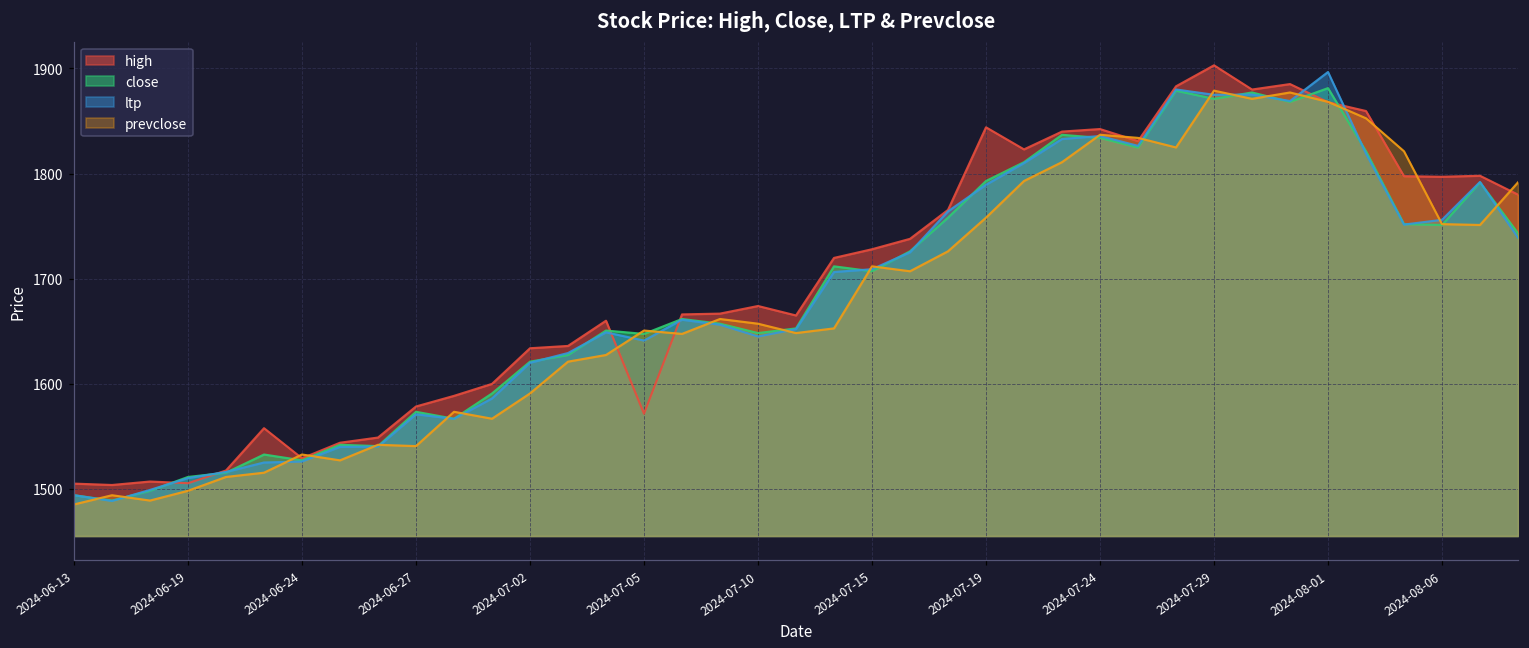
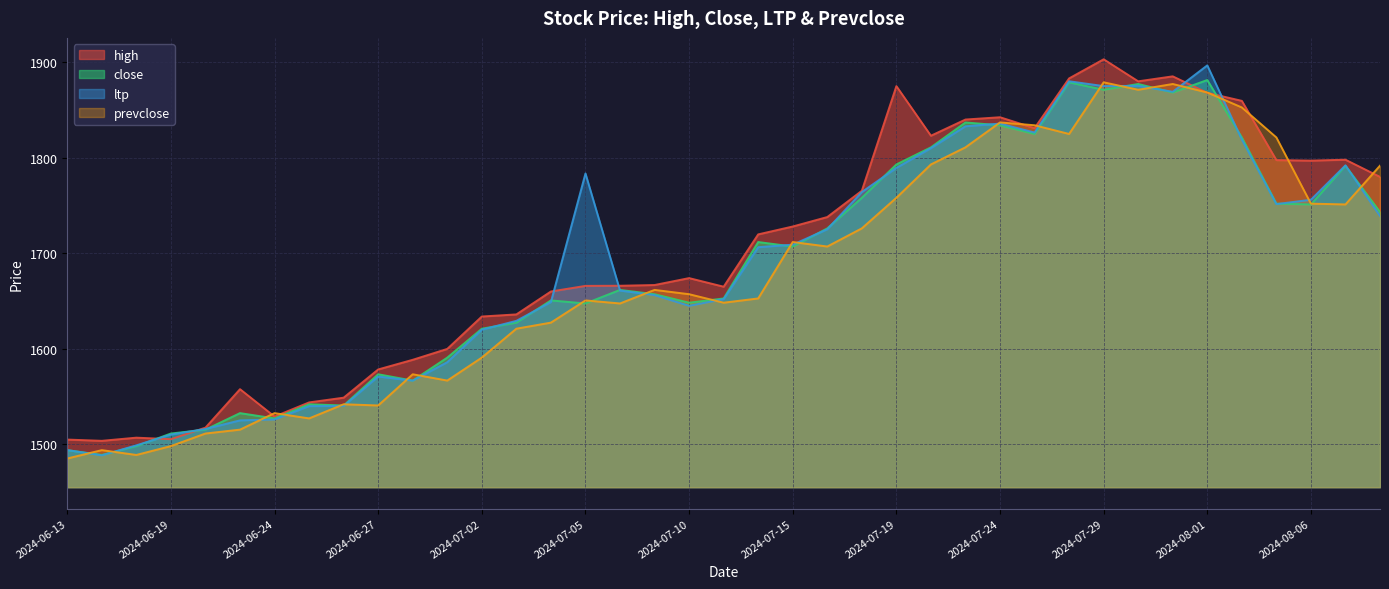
  {
    "high": {
      "2024-06-13": 1510,
      "2024-06-19": 1510,
      "2024-06-27": 1580,
      "2024-07-02": 1630,
-     "2024-07-05": 1570,
+     "2024-07-05": 1670,
      "2024-07-10": 1670,
      "2024-07-15": 1730,
-     "2024-07-19": 1840,
+     "2024-07-19": 1870,
      "2024-07-24": 1840,
      "2024-07-29": 1900,
      "2024-08-06": 1800
    },
    "close": {
      "2024-07-05": 1650,
      "2024-07-10": 1650,
      "2024-07-19": 1790,
      "2024-07-29": 1870,
      "2024-08-01": 1880
    },
    "ltp": {
-     "2024-07-05": 1640,
+     "2024-07-05": 1780,
      "2024-07-10": 1650,
      "2024-07-19": 1790,
      "2024-07-29": 1870,
      "2024-08-01": 1900,
      "2024-08-06": 1760
    },
    "prevclose": {
      "2024-06-13": 1490,
      "2024-06-19": 1500,
      "2024-06-24": 1530,
      "2024-06-27": 1540,
      "2024-07-02": 1590,
      "2024-07-05": 1650,
      "2024-07-10": 1660,
      "2024-07-15": 1710,
      "2024-07-19": 1760,
      "2024-07-29": 1880
    }
  }
